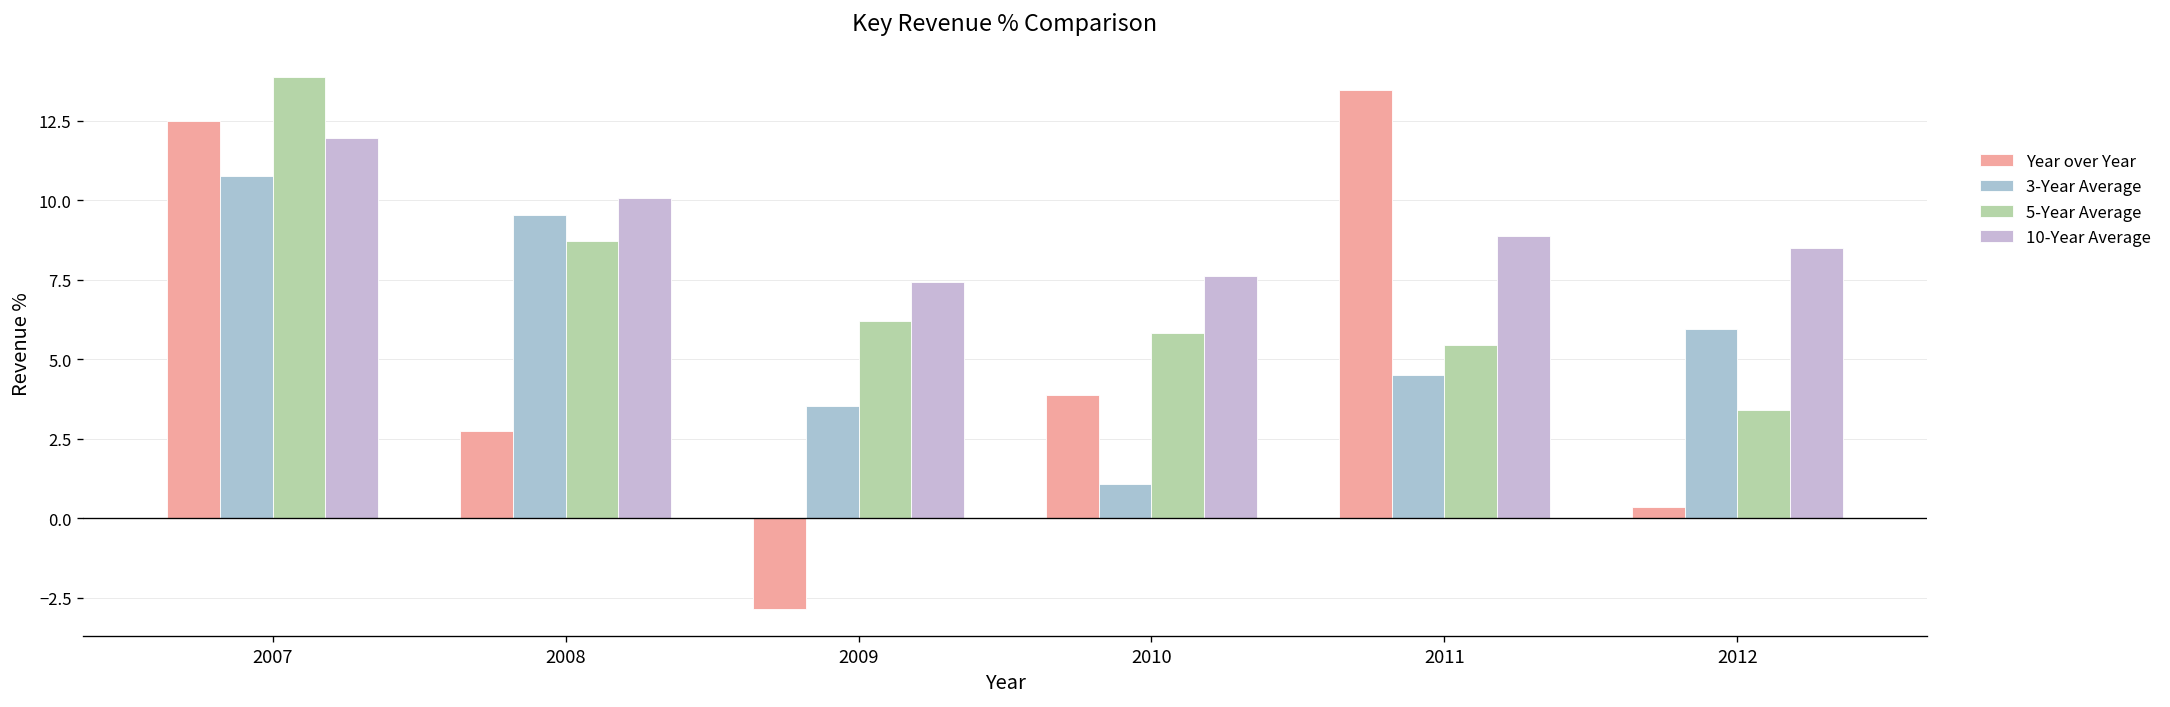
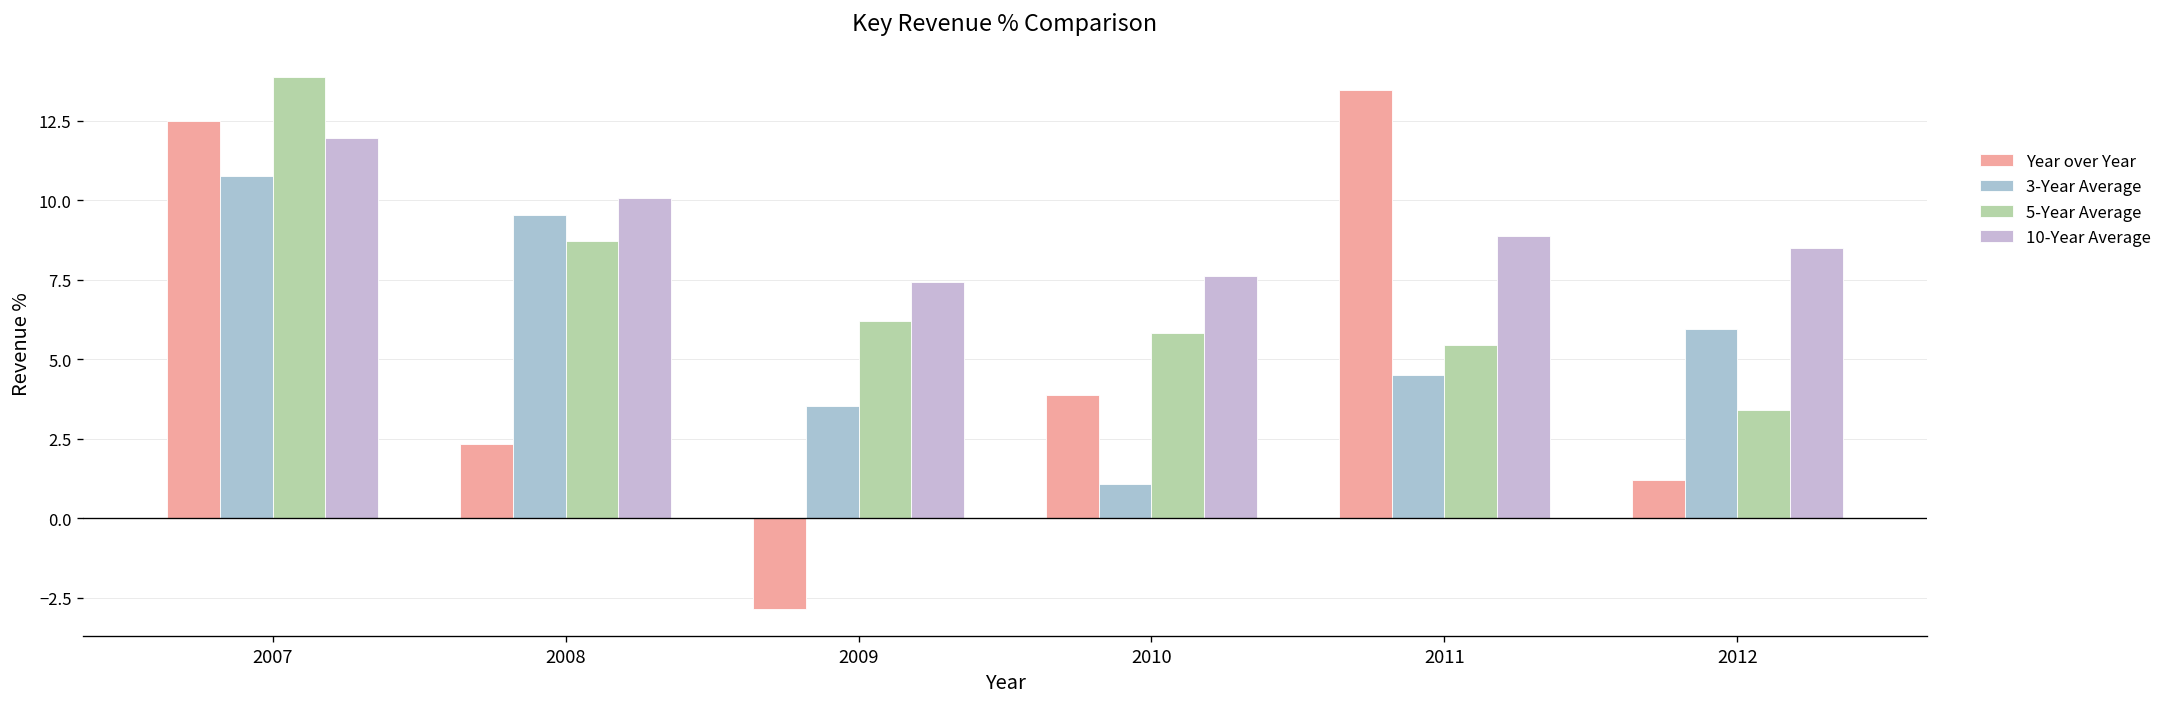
  {
    "Year over Year": {
      "2007": 12.5,
-     "2008": 2.8,
+     "2008": 2.3,
      "2009": -2.9,
      "2010": 3.9,
      "2011": 13.5,
-     "2012": 0.3
+     "2012": 1.2
    }
  }
